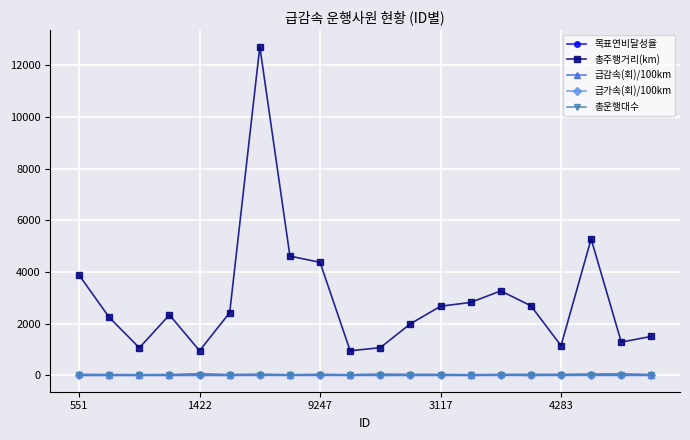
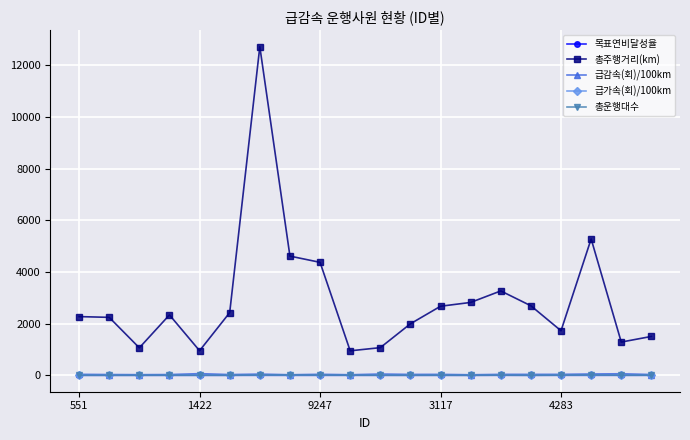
  {
    "총주행거리(km)": {
-     "551": 3900,
+     "551": 2300,
      "1422": 1000,
      "9247": 4400,
      "3117": 2700,
-     "4283": 1100
+     "4283": 1700
    }
  }
